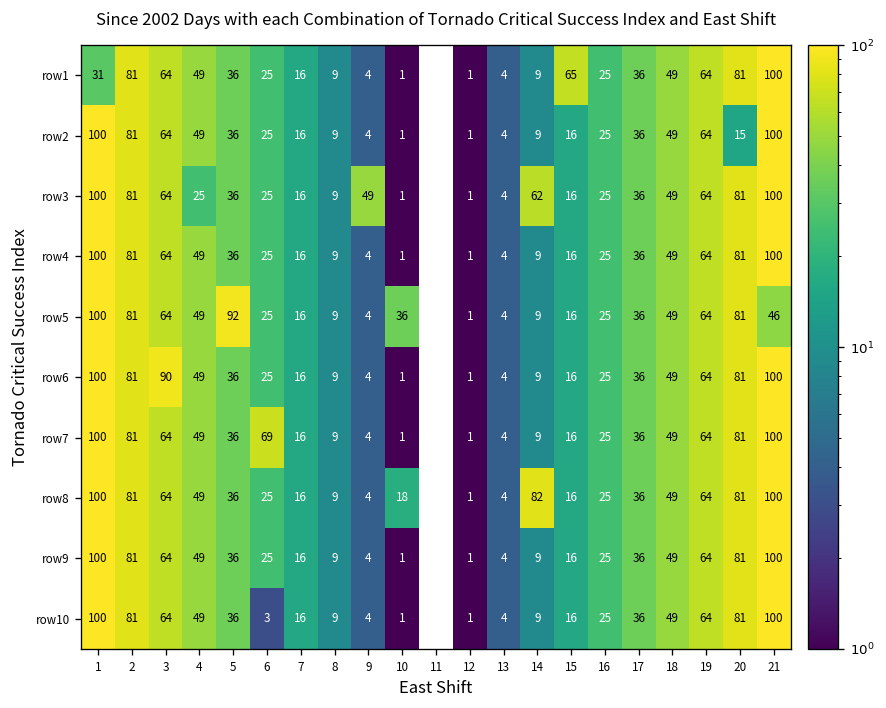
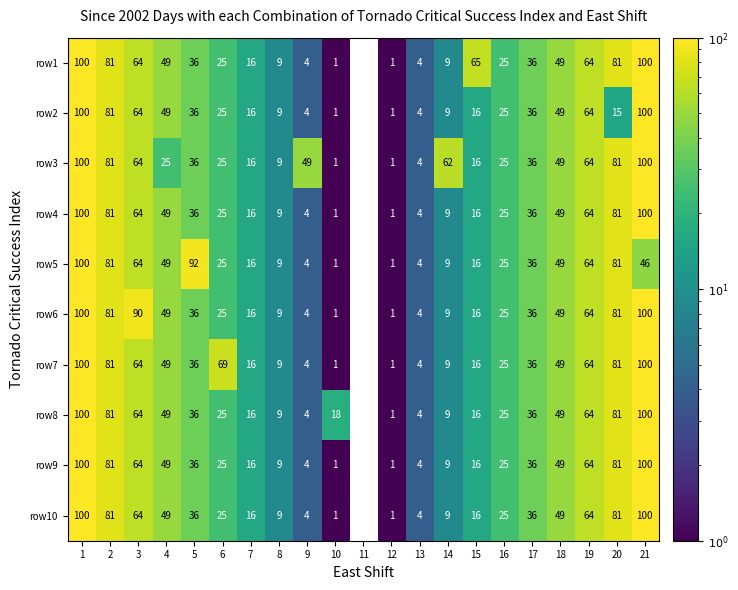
  {
    "row1": {
-     "1": 31,
+     "1": 100,
      "2": 81,
      "3": 64,
      "4": 49,
      "5": 36,
      "6": 25,
      "7": 16,
      "8": 9,
      "9": 4,
      "10": 1,
      "12": 1,
      "13": 4,
      "14": 9,
      "15": 65,
      "16": 25,
      "17": 36,
      "18": 49,
      "19": 64,
      "20": 81,
      "21": 100
    },
    "row2": {
      "1": 100,
      "2": 81,
      "3": 64,
      "4": 49,
      "5": 36,
      "6": 25,
      "7": 16,
      "8": 9,
      "9": 4,
      "10": 1,
      "12": 1,
      "13": 4,
      "14": 9,
      "15": 16,
      "16": 25,
      "17": 36,
      "18": 49,
      "19": 64,
      "20": 15,
      "21": 100
    },
    "row3": {
      "1": 100,
      "2": 81,
      "3": 64,
      "4": 25,
      "5": 36,
      "6": 25,
      "7": 16,
      "8": 9,
      "9": 49,
      "10": 1,
      "12": 1,
      "13": 4,
      "14": 62,
      "15": 16,
      "16": 25,
      "17": 36,
      "18": 49,
      "19": 64,
      "20": 81,
      "21": 100
    },
    "row4": {
      "1": 100,
      "2": 81,
      "3": 64,
      "4": 49,
      "5": 36,
      "6": 25,
      "7": 16,
      "8": 9,
      "9": 4,
      "10": 1,
      "12": 1,
      "13": 4,
      "14": 9,
      "15": 16,
      "16": 25,
      "17": 36,
      "18": 49,
      "19": 64,
      "20": 81,
      "21": 100
    },
    "row5": {
      "1": 100,
      "2": 81,
      "3": 64,
      "4": 49,
      "5": 92,
      "6": 25,
      "7": 16,
      "8": 9,
      "9": 4,
-     "10": 36,
+     "10": 1,
      "12": 1,
      "13": 4,
      "14": 9,
      "15": 16,
      "16": 25,
      "17": 36,
      "18": 49,
      "19": 64,
      "20": 81,
      "21": 46
    },
    "row6": {
      "1": 100,
      "2": 81,
      "3": 90,
      "4": 49,
      "5": 36,
      "6": 25,
      "7": 16,
      "8": 9,
      "9": 4,
      "10": 1,
      "12": 1,
      "13": 4,
      "14": 9,
      "15": 16,
      "16": 25,
      "17": 36,
      "18": 49,
      "19": 64,
      "20": 81,
      "21": 100
    },
    "row7": {
      "1": 100,
      "2": 81,
      "3": 64,
      "4": 49,
      "5": 36,
      "6": 69,
      "7": 16,
      "8": 9,
      "9": 4,
      "10": 1,
      "12": 1,
      "13": 4,
      "14": 9,
      "15": 16,
      "16": 25,
      "17": 36,
      "18": 49,
      "19": 64,
      "20": 81,
      "21": 100
    },
    "row8": {
      "1": 100,
      "2": 81,
      "3": 64,
      "4": 49,
      "5": 36,
      "6": 25,
      "7": 16,
      "8": 9,
      "9": 4,
      "10": 18,
      "12": 1,
      "13": 4,
-     "14": 82,
+     "14": 9,
      "15": 16,
      "16": 25,
      "17": 36,
      "18": 49,
      "19": 64,
      "20": 81,
      "21": 100
    },
    "row9": {
      "1": 100,
      "2": 81,
      "3": 64,
      "4": 49,
      "5": 36,
      "6": 25,
      "7": 16,
      "8": 9,
      "9": 4,
      "10": 1,
      "12": 1,
      "13": 4,
      "14": 9,
      "15": 16,
      "16": 25,
      "17": 36,
      "18": 49,
      "19": 64,
      "20": 81,
      "21": 100
    },
    "row10": {
      "1": 100,
      "2": 81,
      "3": 64,
      "4": 49,
      "5": 36,
-     "6": 3,
+     "6": 25,
      "7": 16,
      "8": 9,
      "9": 4,
      "10": 1,
      "12": 1,
      "13": 4,
      "14": 9,
      "15": 16,
      "16": 25,
      "17": 36,
      "18": 49,
      "19": 64,
      "20": 81,
      "21": 100
    }
  }
